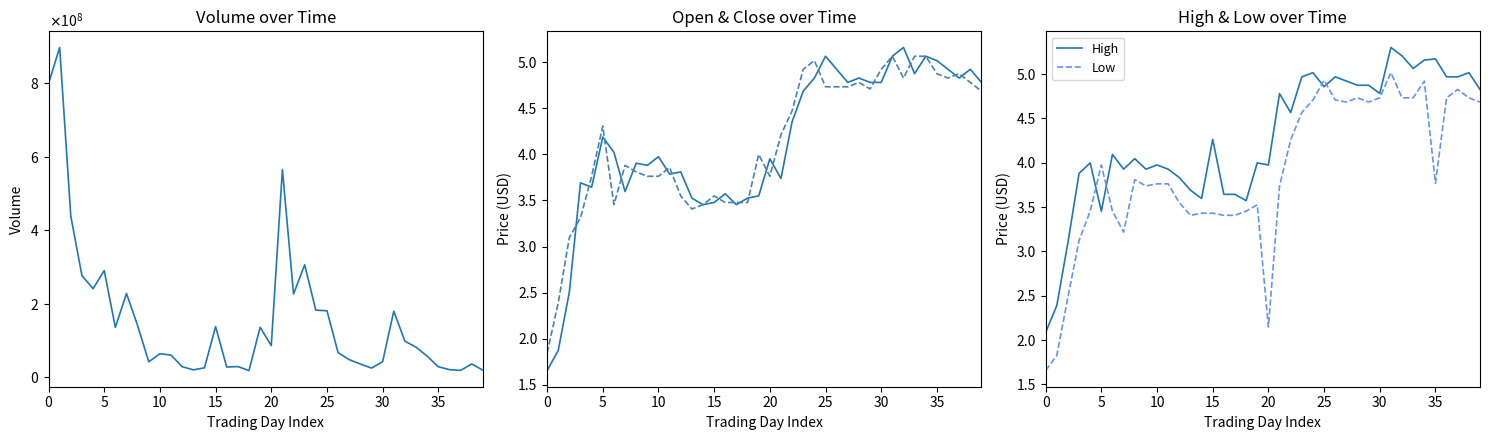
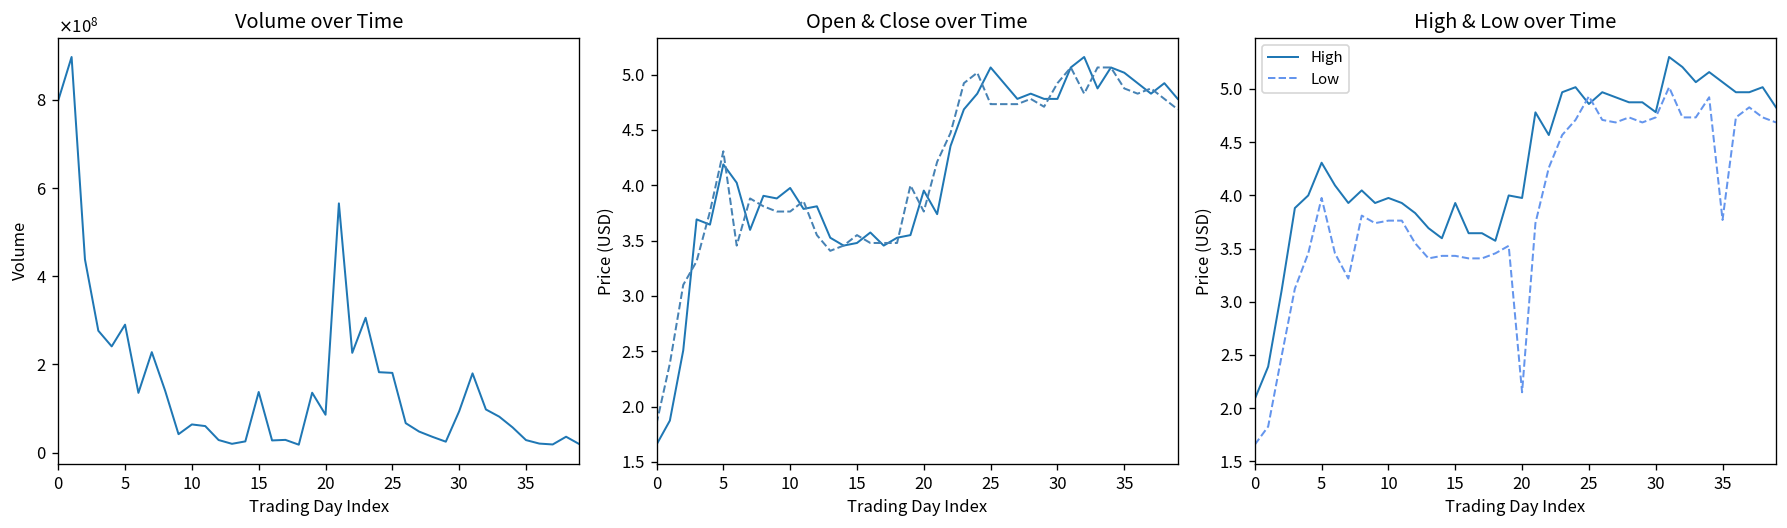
  {
    "Volume over Time": {
      "0": 800000000,
      "5": 290000000,
      "10": 60000000,
      "15": 140000000,
      "20": 90000000,
      "25": 180000000,
-     "30": 40000000,
+     "30": 90000000,
      "35": 30000000
    },
    "High & Low over Time": {
      "High": {
        "0": 2.1,
-       "5": 3.5,
+       "5": 4.3,
        "10": 4.0,
-       "15": 4.3,
+       "15": 3.9,
        "20": 4.0,
        "25": 4.9,
        "30": 4.8,
-       "35": 5.2
+       "35": 5.1
      },
      "Low": {
        "0": 1.7,
        "5": 4.0,
        "10": 3.8,
        "15": 3.4,
        "20": 2.1,
        "25": 4.9,
        "30": 4.7,
        "35": 3.8
      }
    }
  }
